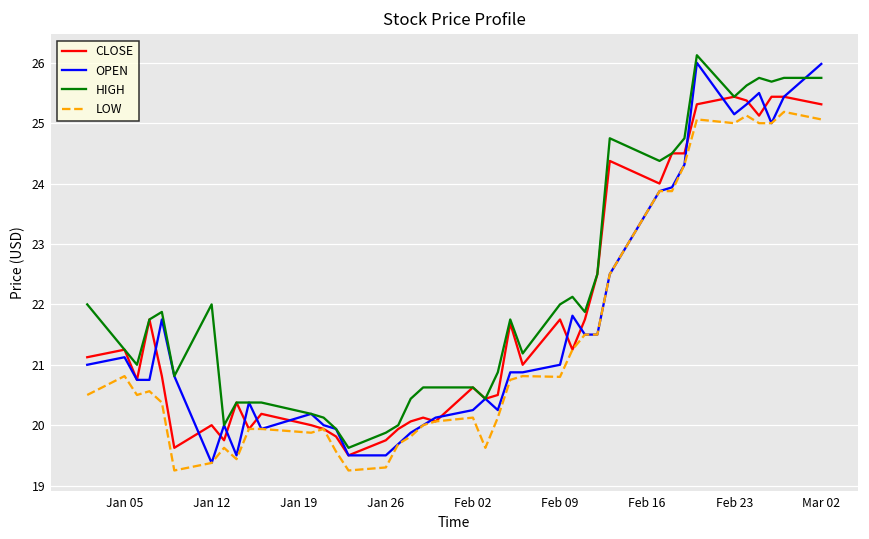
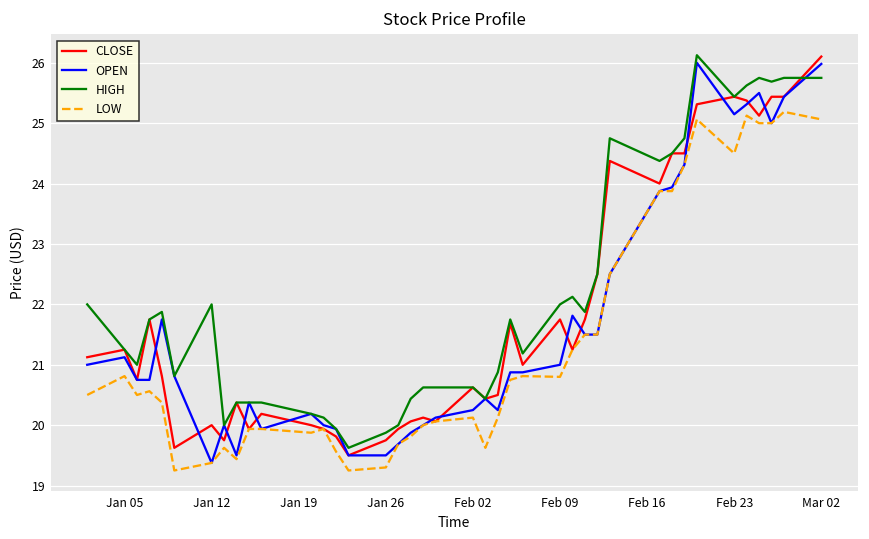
  {
    "CLOSE": {
      "Jan 12": 20.0,
      "Jan 26": 19.8,
      "Feb 09": 21.8,
-     "Mar 02": 25.3
+     "Mar 02": 26.1
    },
    "OPEN": {
      "Jan 05": 21.1,
      "Jan 26": 19.5,
      "Feb 02": 20.3,
      "Feb 09": 21.0,
      "Feb 23": 25.1,
      "Mar 02": 26.0
    },
    "HIGH": {
      "Jan 12": 22.0,
      "Jan 26": 19.9,
      "Feb 09": 22.0,
      "Mar 02": 25.8
    },
    "LOW": {
      "Jan 05": 20.8,
      "Jan 26": 19.3,
      "Feb 02": 20.1,
      "Feb 09": 20.8,
-     "Feb 23": 25.0,
+     "Feb 23": 24.5,
      "Mar 02": 25.1
    }
  }
